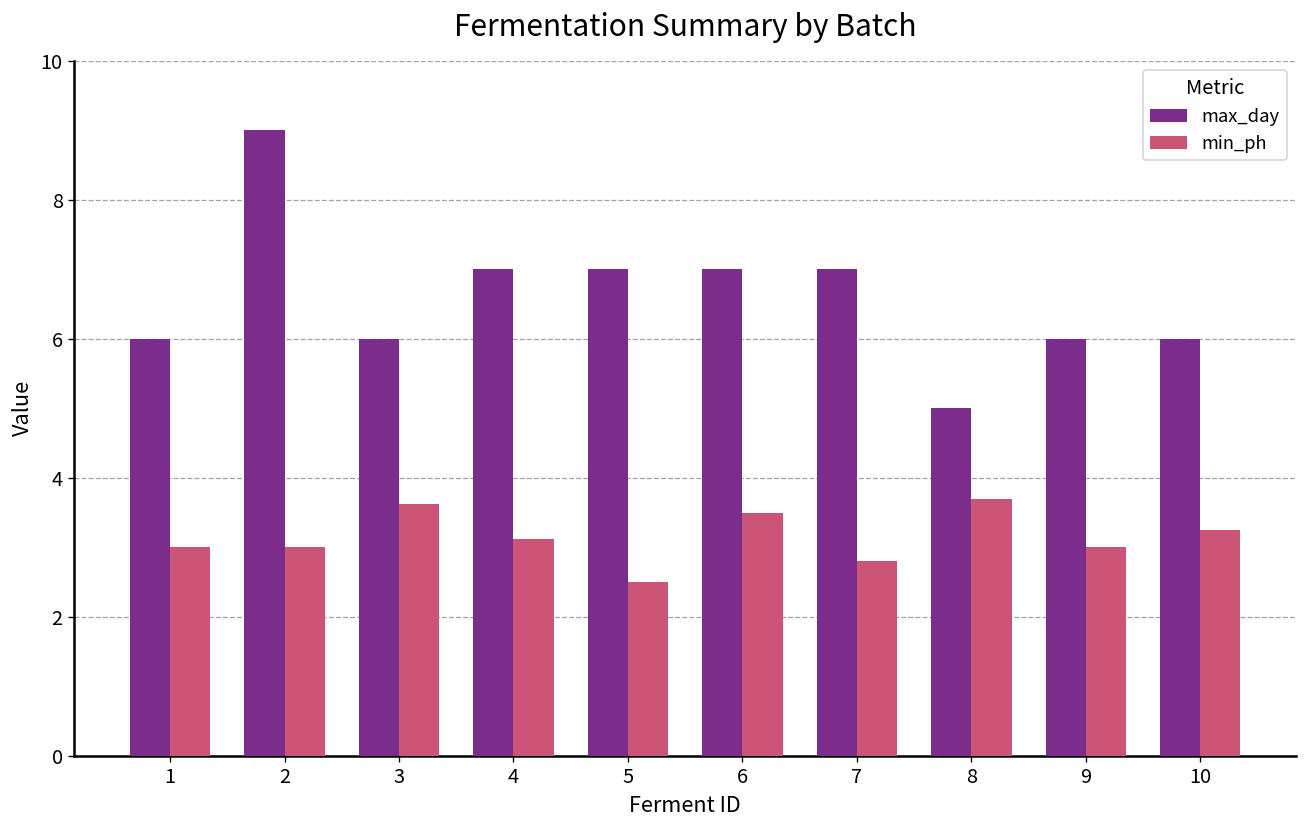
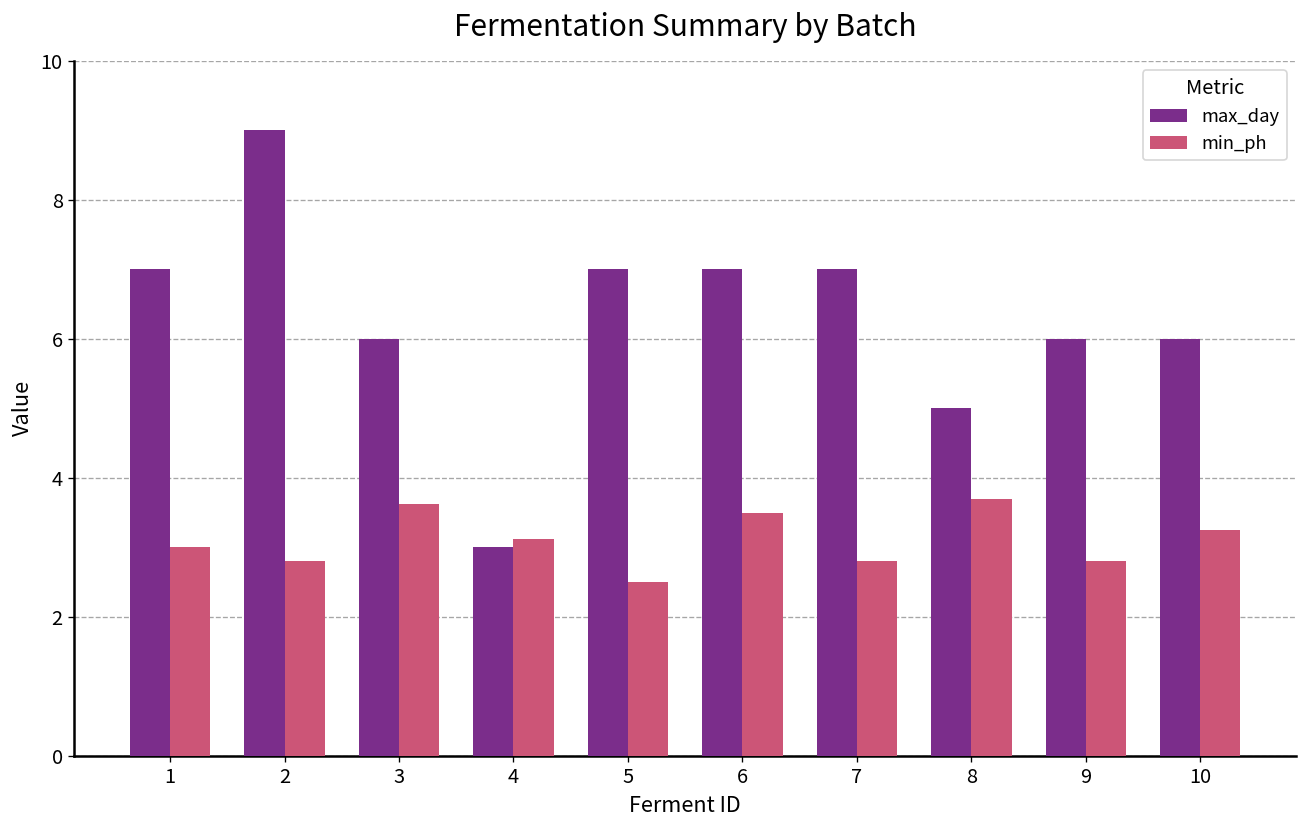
  {
    "max_day": {
-     "1": 6,
+     "1": 7,
      "2": 9,
      "3": 6,
-     "4": 7,
+     "4": 3,
      "5": 7,
      "6": 7,
      "7": 7,
      "8": 5,
      "9": 6,
      "10": 6
    },
    "min_ph": {
      "1": 3.0,
-     "2": 3.0,
+     "2": 2.8,
      "3": 3.6,
      "4": 3.1,
      "5": 2.5,
      "6": 3.5,
      "7": 2.8,
      "8": 3.7,
-     "9": 3.0,
+     "9": 2.8,
      "10": 3.3
    }
  }
